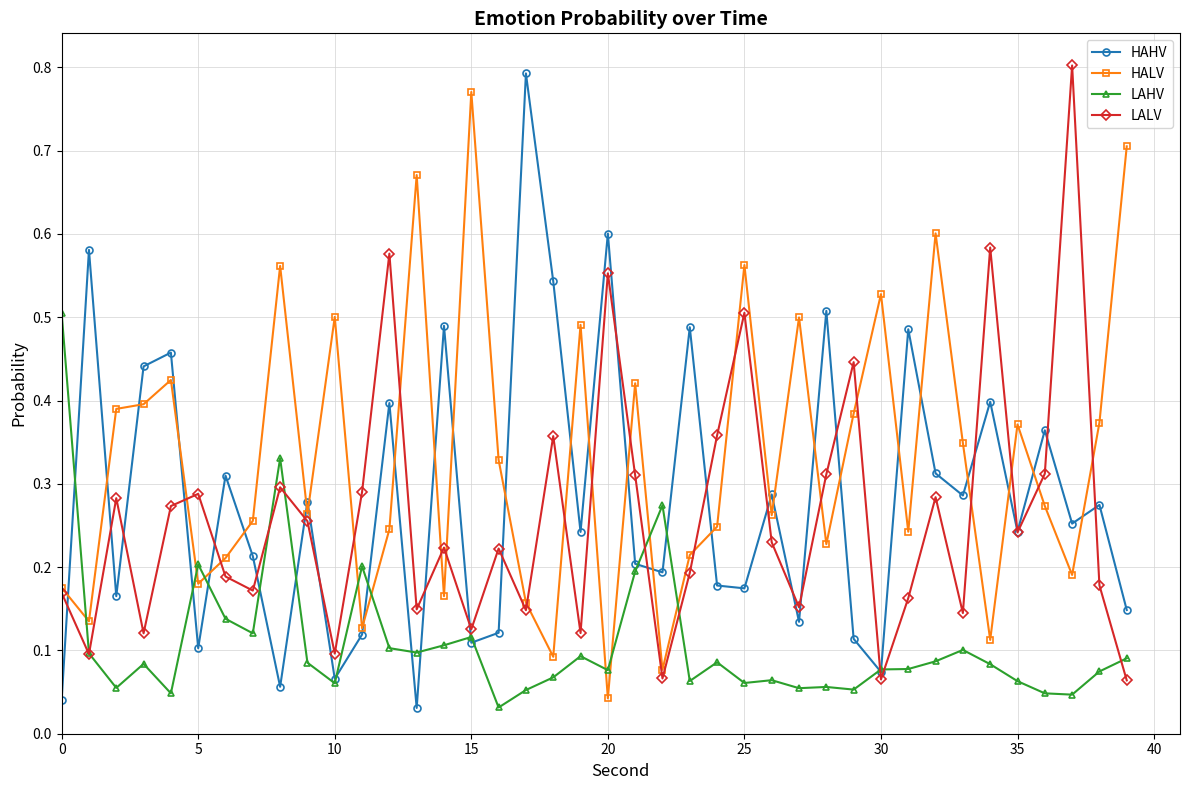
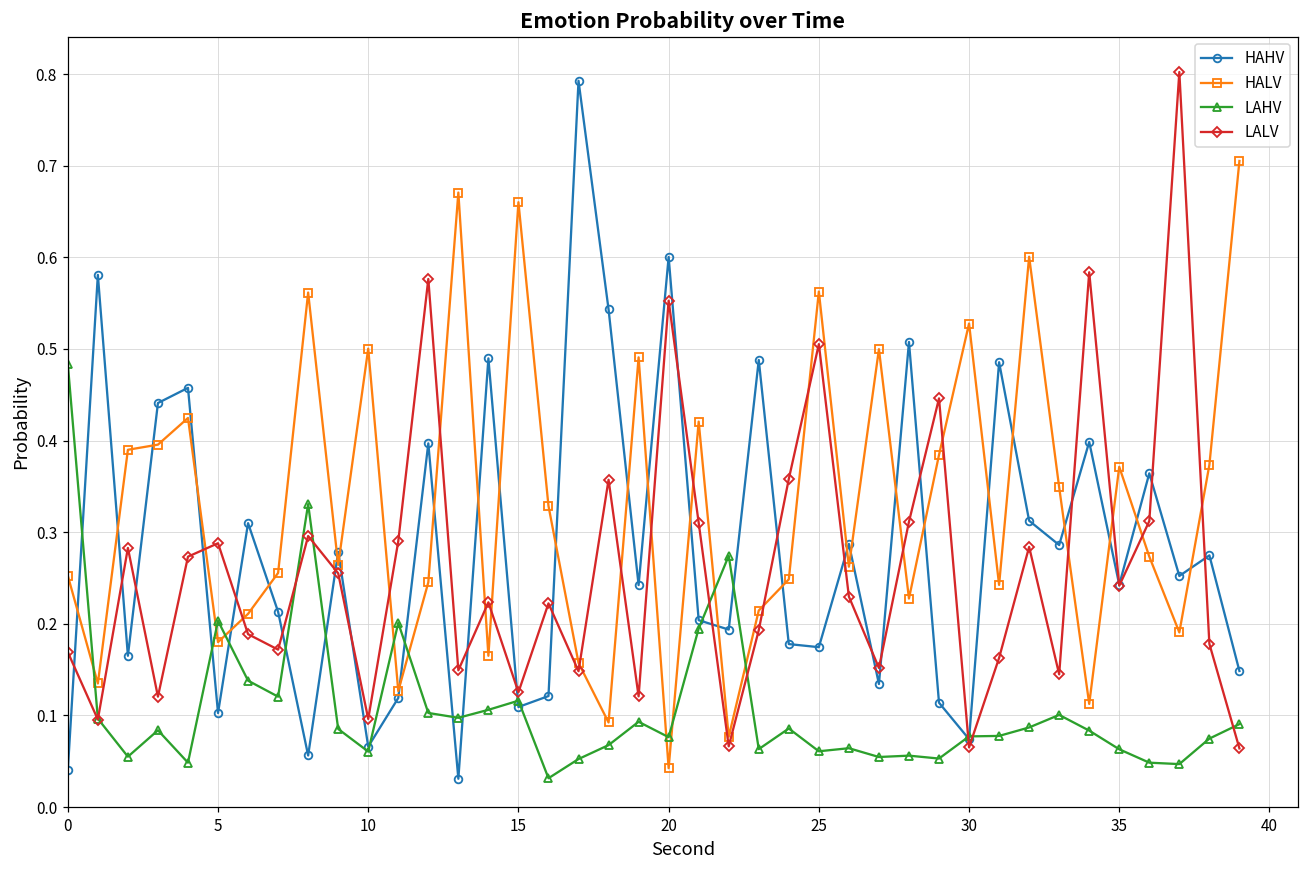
  {
    "HAHV": {
      "0": 0.04,
      "5": 0.10,
      "10": 0.07,
      "15": 0.11,
      "20": 0.60,
      "25": 0.17
    },
    "HALV": {
-     "0": 0.18,
+     "0": 0.25,
      "5": 0.18,
      "10": 0.50,
-     "15": 0.77,
+     "15": 0.66,
      "20": 0.04,
      "25": 0.56,
      "30": 0.53,
      "35": 0.37
    },
    "LAHV": {
-     "0": 0.50,
+     "0": 0.48,
      "5": 0.20,
      "10": 0.06,
      "15": 0.12,
      "20": 0.08,
      "25": 0.06,
      "35": 0.06
    },
    "LALV": {
      "0": 0.17,
      "5": 0.29,
      "10": 0.10,
      "15": 0.13,
      "20": 0.55,
      "25": 0.51,
      "30": 0.07
    }
  }
